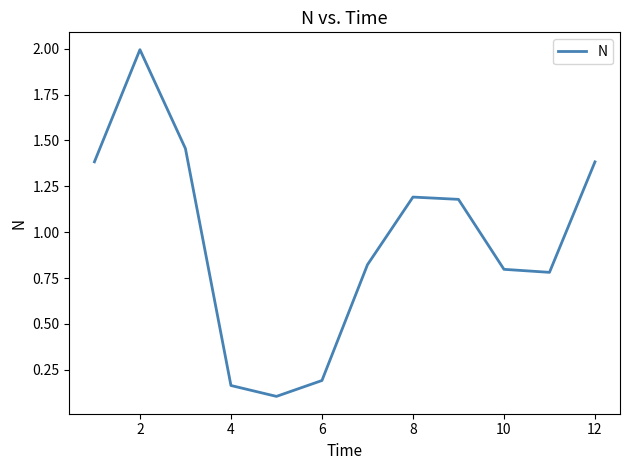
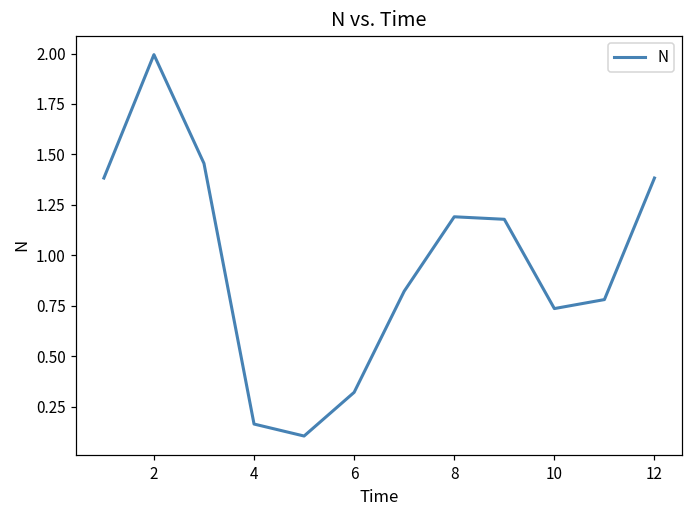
  {
    "2": 1.99,
    "4": 0.16,
-   "6": 0.19,
+   "6": 0.32,
    "8": 1.19,
-   "10": 0.80,
+   "10": 0.74,
    "12": 1.38
  }
